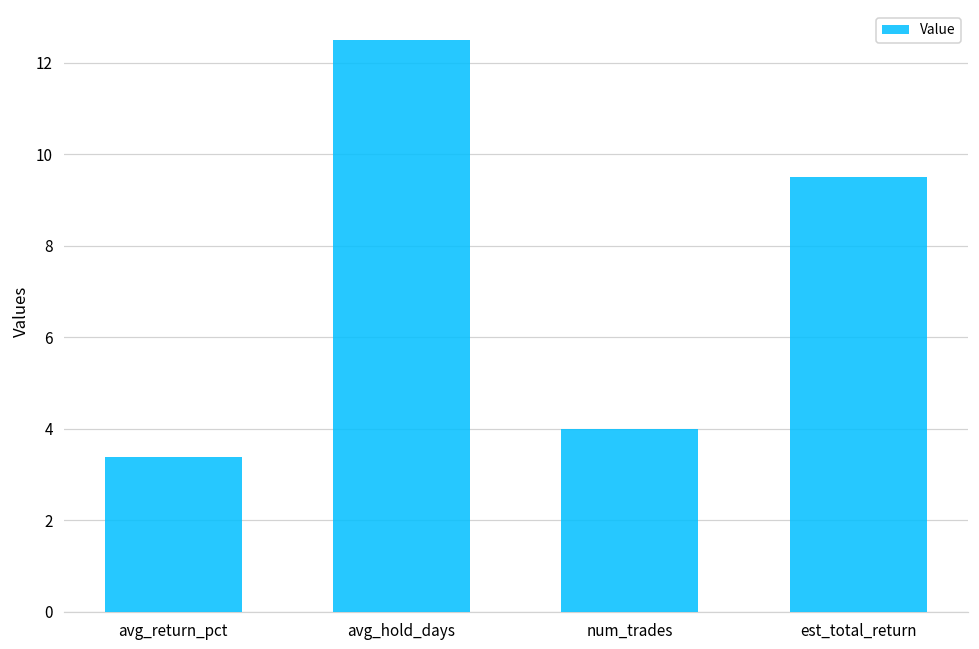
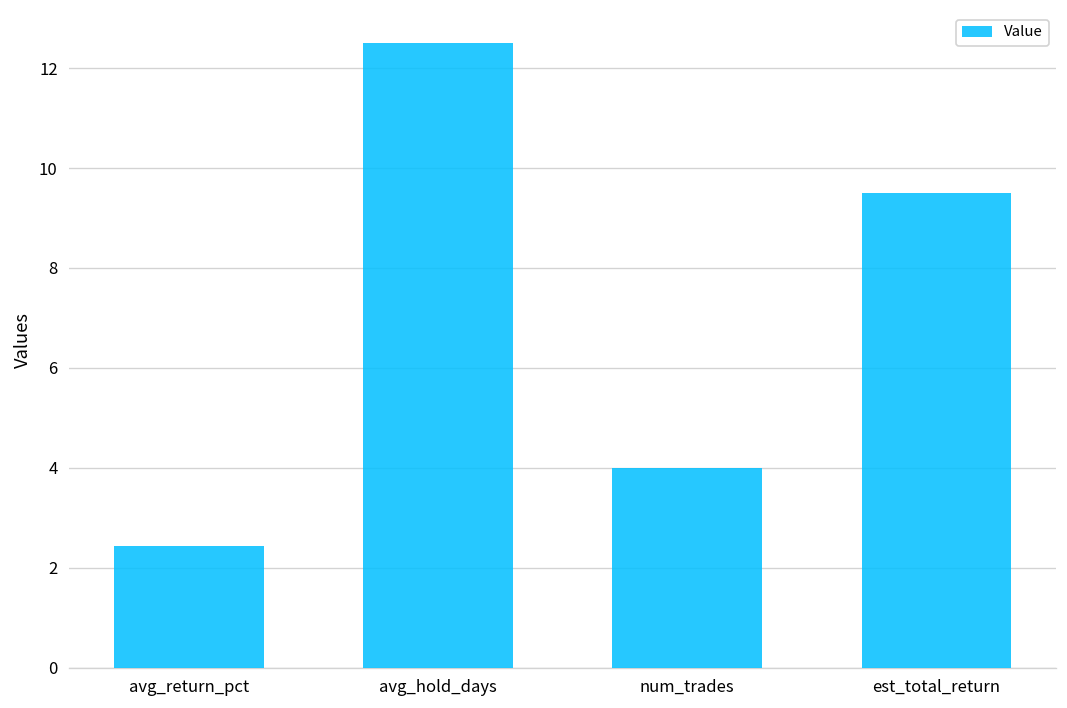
  {
-   "avg_return_pct": 3.4,
+   "avg_return_pct": 2.4,
    "avg_hold_days": 12.5,
    "num_trades": 4.0,
    "est_total_return": 9.5
  }
